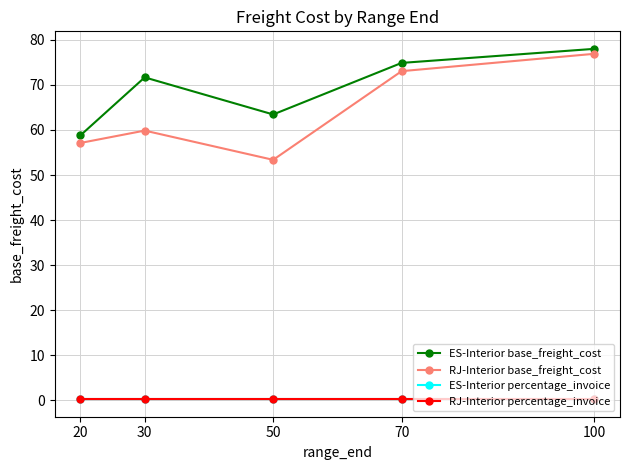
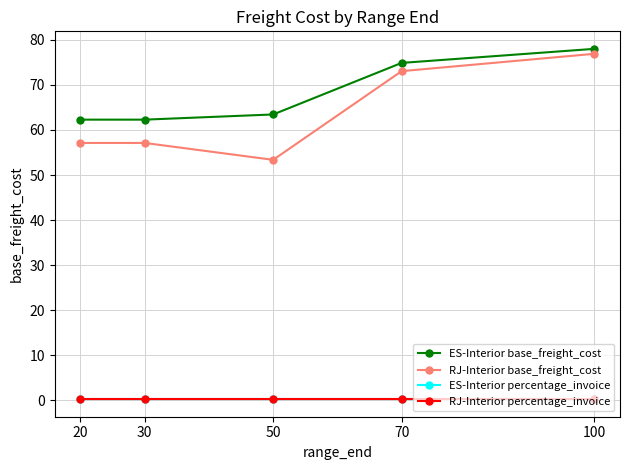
  {
    "ES-Interior base_freight_cost": {
-     "20": 59,
-     "30": 72,
+     "20": 62,
+     "30": 62,
      "50": 63,
      "70": 75,
      "100": 78
    },
    "RJ-Interior base_freight_cost": {
      "20": 57,
-     "30": 60,
+     "30": 57,
      "50": 53,
      "70": 73,
      "100": 77
    },
    "RJ-Interior percentage_invoice": {
      "20": 0,
      "30": 0,
      "50": 0,
      "70": 0
    }
  }
